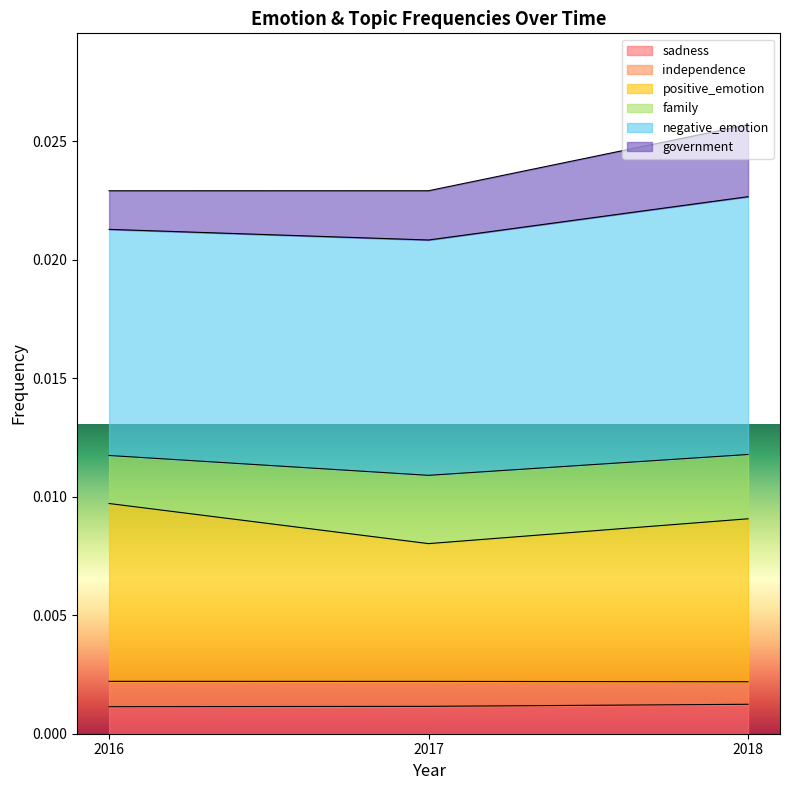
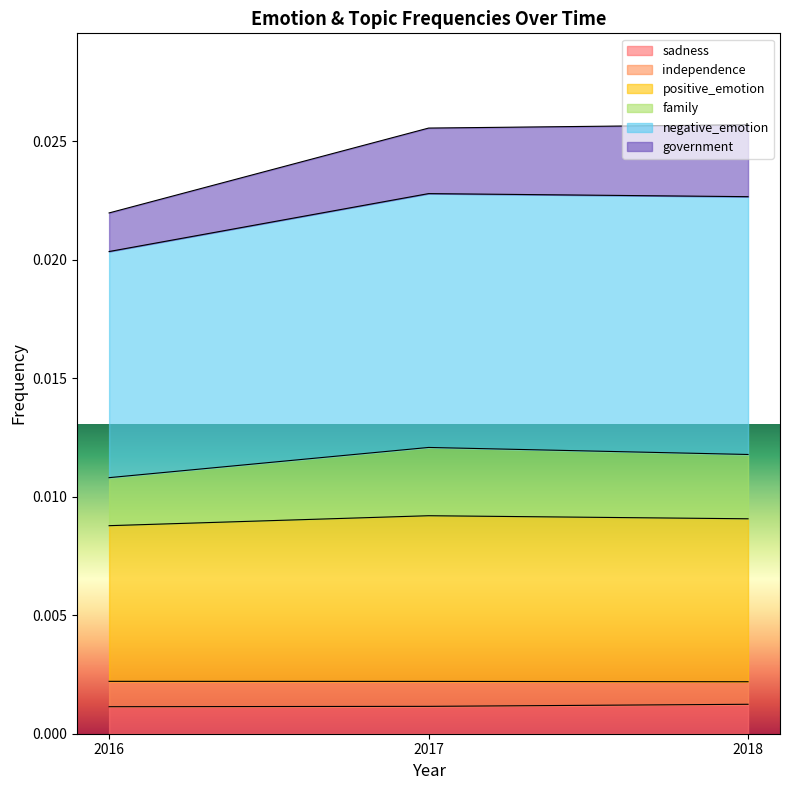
  {
    "positive_emotion": {
-     "2016": 0.0075,
-     "2017": 0.0058,
+     "2016": 0.0066,
+     "2017": 0.0070,
      "2018": 0.0069
    },
    "family": {
      "2016": 0.0020,
      "2017": 0.0029,
      "2018": 0.0027
    },
    "negative_emotion": {
      "2016": 0.0095,
-     "2017": 0.0099,
+     "2017": 0.0107,
      "2018": 0.0109
    },
    "government": {
      "2016": 0.0016,
-     "2017": 0.0021
+     "2017": 0.0028
    }
  }
